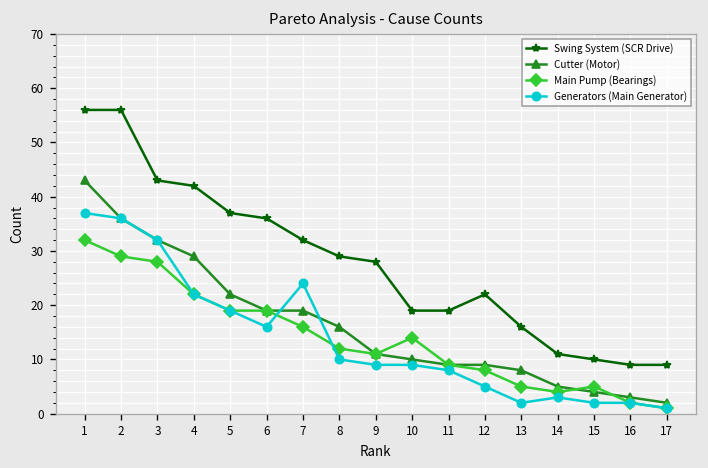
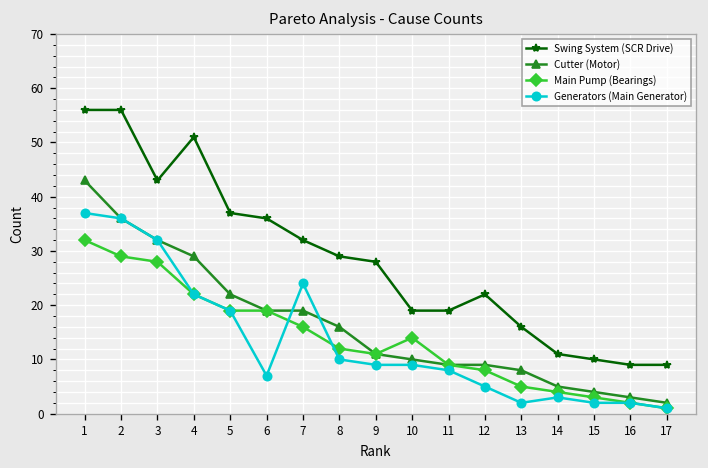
  {
    "Swing System (SCR Drive)": {
      "1": 56,
      "2": 56,
      "3": 43,
-     "4": 42,
+     "4": 51,
      "5": 37,
      "6": 36,
      "7": 32,
      "8": 29,
      "9": 28,
      "10": 19,
      "11": 19,
      "12": 22,
      "13": 16,
      "14": 11,
      "15": 10,
      "16": 9,
      "17": 9
    },
    "Cutter (Motor)": {
      "1": 43,
      "4": 29,
      "5": 22,
      "7": 19,
      "8": 16,
      "10": 10,
      "12": 9,
      "13": 8,
      "14": 5,
      "15": 4,
      "16": 3,
      "17": 2
    },
    "Main Pump (Bearings)": {
      "1": 32,
      "2": 29,
      "3": 28,
      "7": 16,
      "8": 12,
      "10": 14,
      "12": 8,
      "13": 5,
      "14": 4,
-     "15": 5
+     "15": 3
    },
    "Generators (Main Generator)": {
      "1": 37,
-     "6": 16,
+     "6": 7,
      "7": 24,
      "8": 10,
      "9": 9,
      "10": 9,
      "11": 8,
      "12": 5,
      "13": 2,
      "14": 3,
      "15": 2
    }
  }
